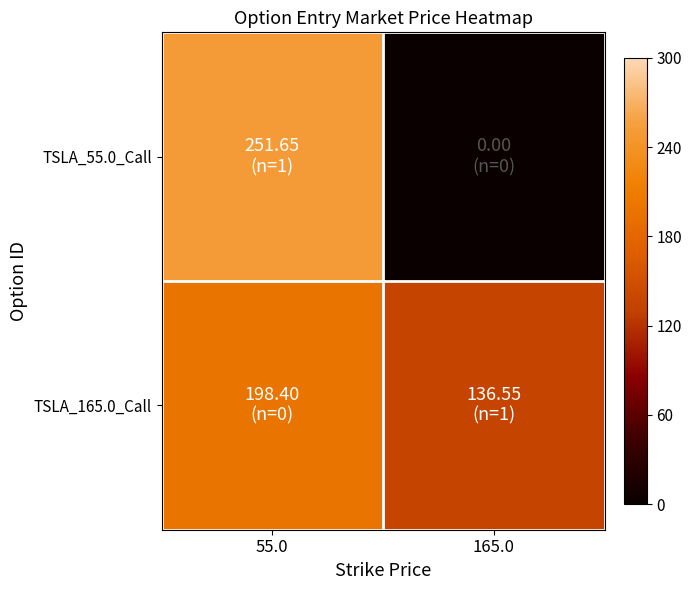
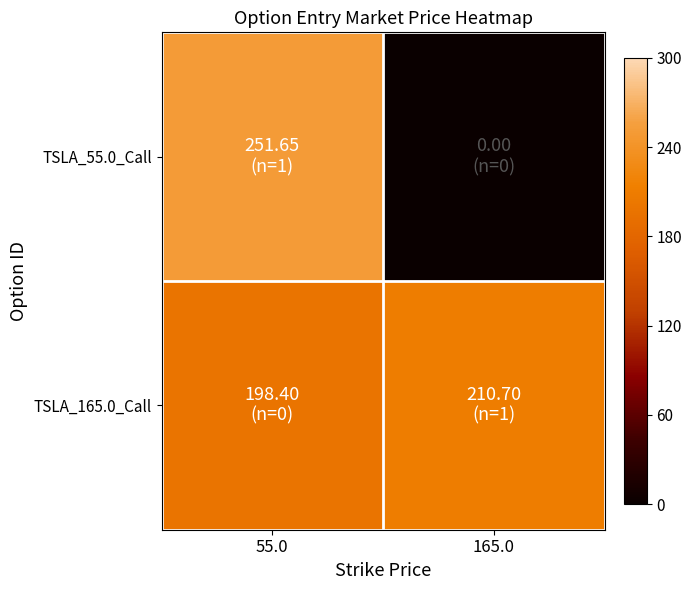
  {
    "TSLA_165.0_Call": {
-     "165.0": 136.55
+     "165.0": 210.70
    }
  }
